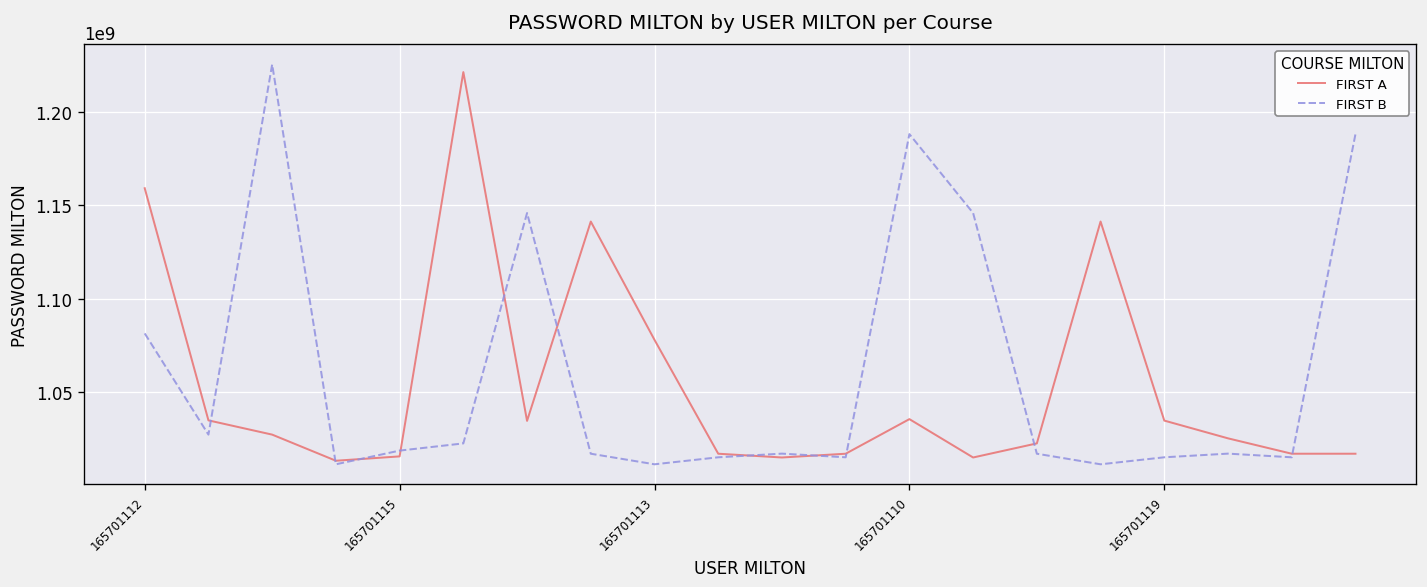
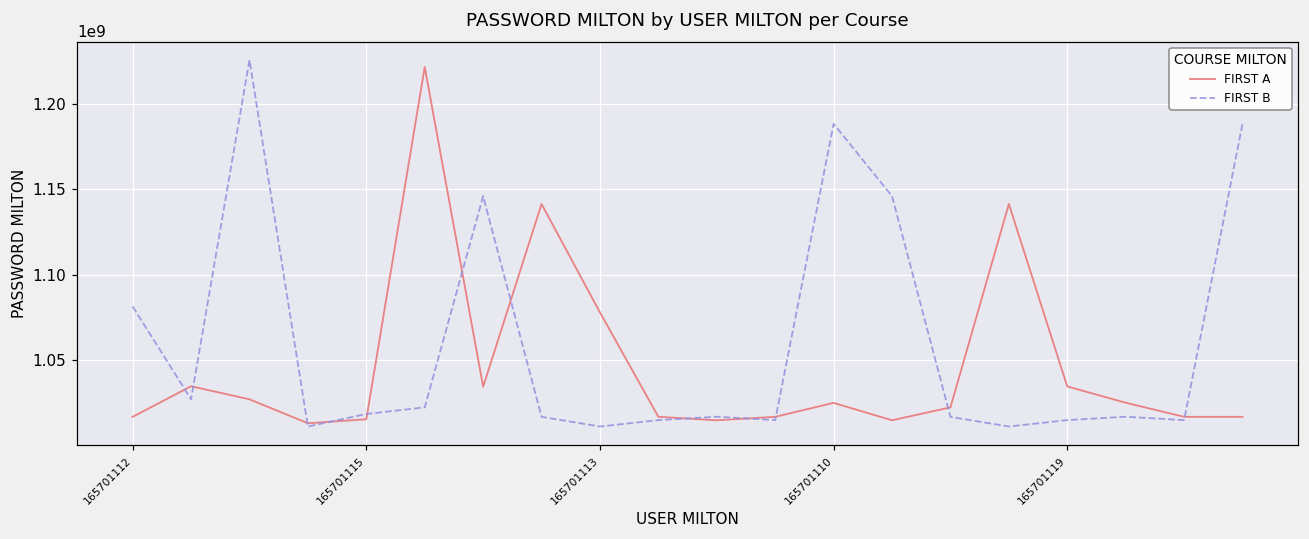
  {
    "FIRST A": {
-     "165701112": 1159000000,
+     "165701112": 1017000000,
      "165701115": 1015000000,
      "165701113": 1078000000,
-     "165701110": 1035000000,
+     "165701110": 1025000000,
      "165701119": 1035000000
    },
    "FIRST B": {
      "165701112": 1081000000,
      "165701115": 1019000000,
      "165701113": 1011000000,
      "165701110": 1188000000,
      "165701119": 1015000000
    }
  }
